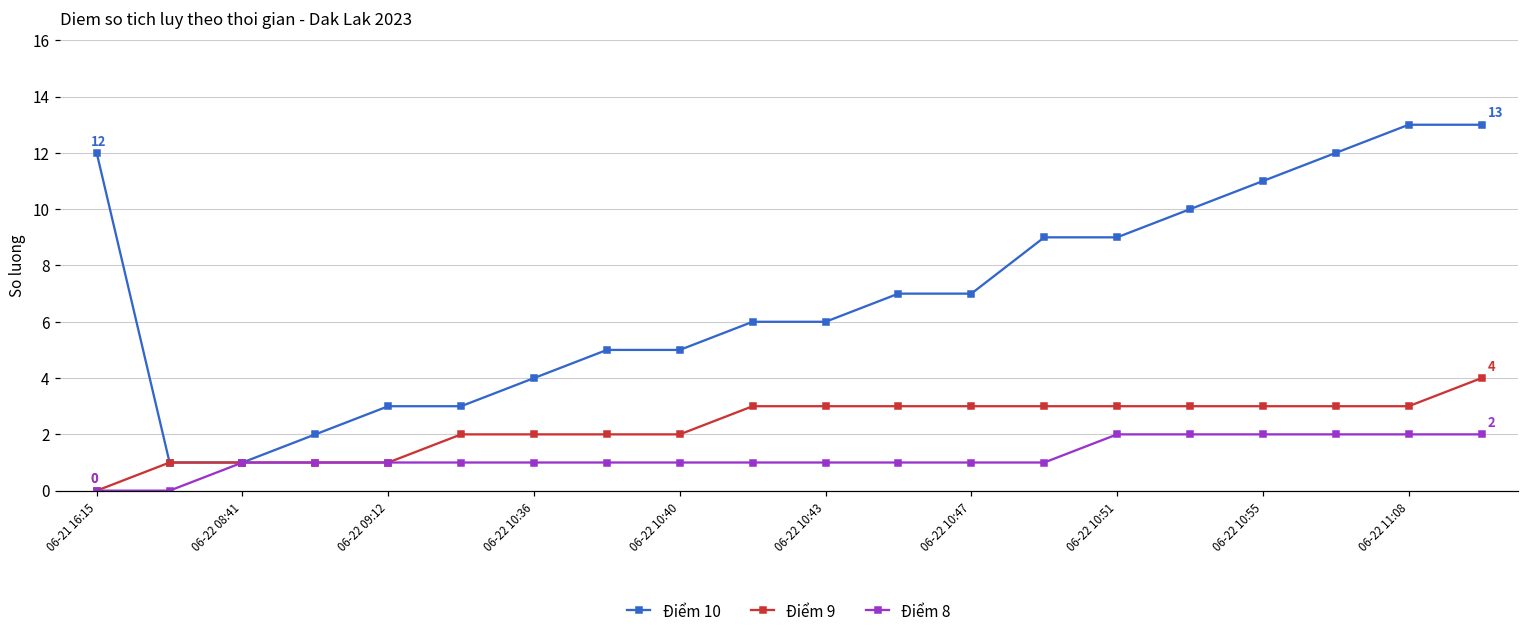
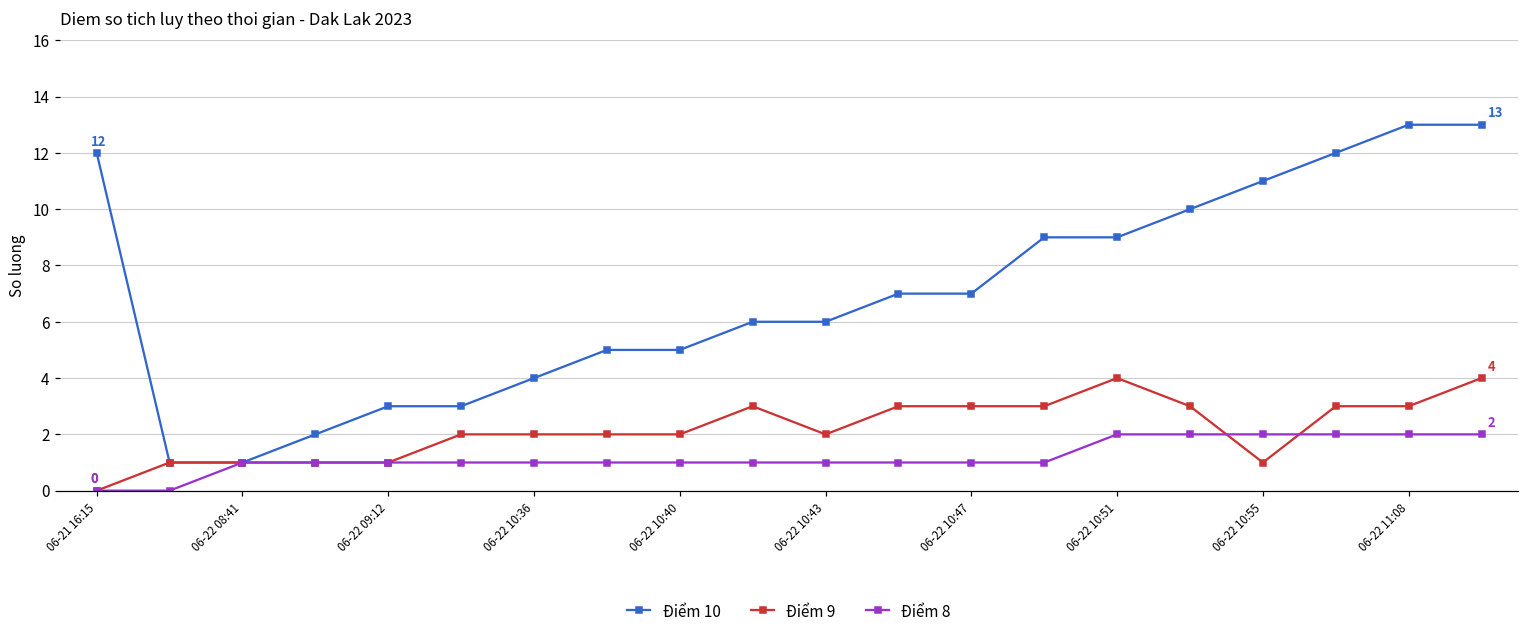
  {
    "Điểm 10": {
      "06-21 16:15": 12
    },
    "Điểm 9": {
      "06-22 10:36": 2,
      "06-22 10:40": 2,
-     "06-22 10:43": 3,
+     "06-22 10:43": 2,
      "06-22 10:47": 3,
-     "06-22 10:51": 3,
-     "06-22 10:55": 3,
+     "06-22 10:51": 4,
+     "06-22 10:55": 1,
      "06-22 11:08": 3
    },
    "Điểm 8": {
      "06-22 10:36": 1,
      "06-22 10:40": 1,
      "06-22 10:43": 1,
      "06-22 10:47": 1,
      "06-22 10:51": 2,
      "06-22 10:55": 2,
      "06-22 11:08": 2
    }
  }
